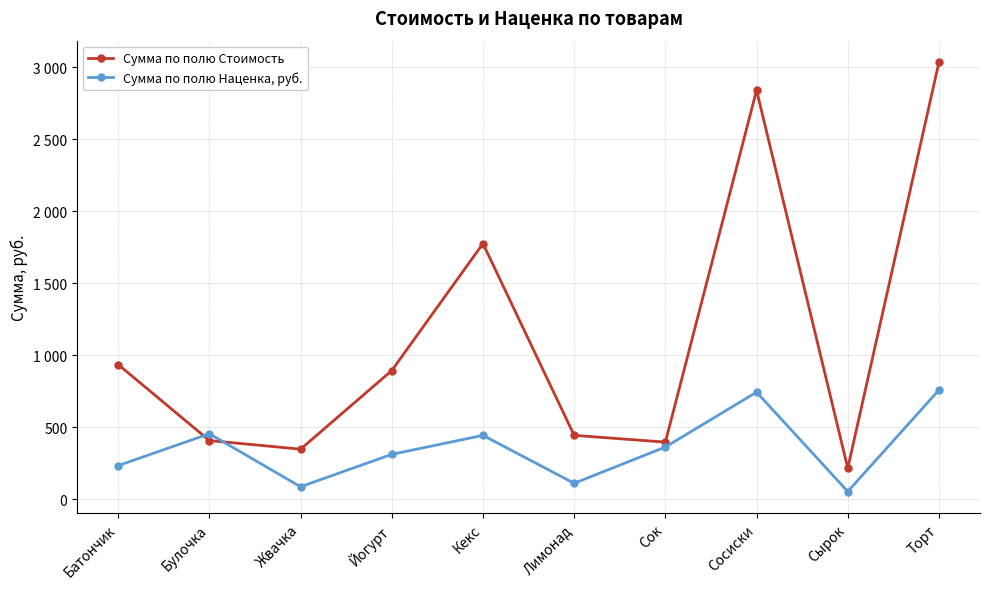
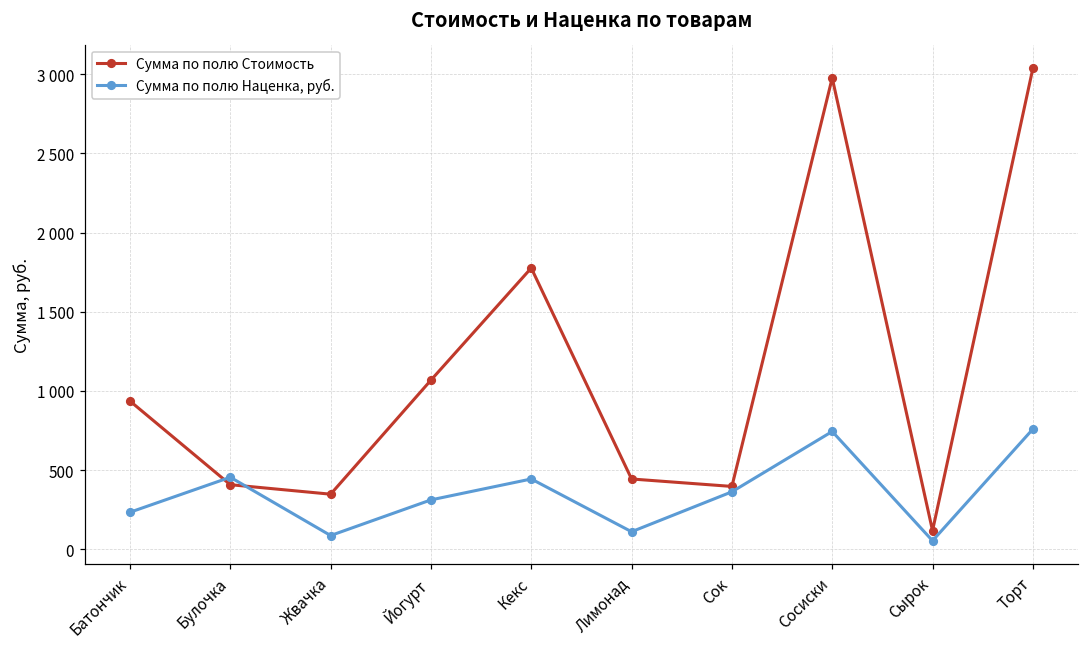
  {
    "Сумма по полю Стоимость": {
      "Батончик": 940,
      "Булочка": 410,
      "Жвачка": 350,
-     "Йогурт": 890,
+     "Йогурт": 1070,
      "Кекс": 1780,
      "Лимонад": 440,
      "Сок": 400,
-     "Сосиски": 2840,
-     "Сырок": 220,
+     "Сосиски": 2980,
+     "Сырок": 120,
      "Торт": 3040
    },
    "Сумма по полю Наценка, руб.": {
      "Батончик": 230,
      "Булочка": 460,
      "Жвачка": 90,
      "Йогурт": 310,
      "Кекс": 440,
      "Лимонад": 110,
      "Сок": 360,
      "Сосиски": 740,
      "Сырок": 50,
      "Торт": 760
    }
  }
